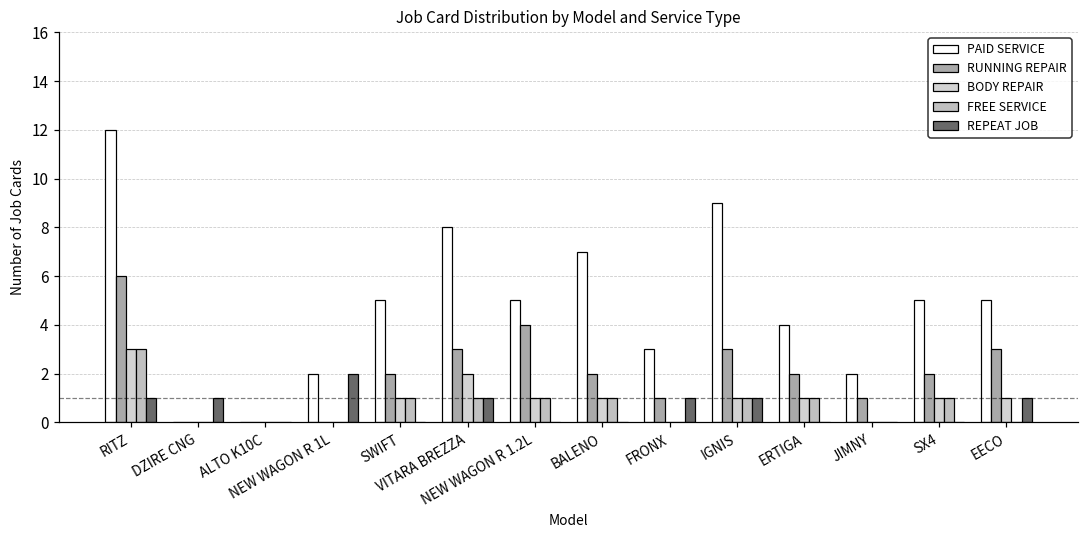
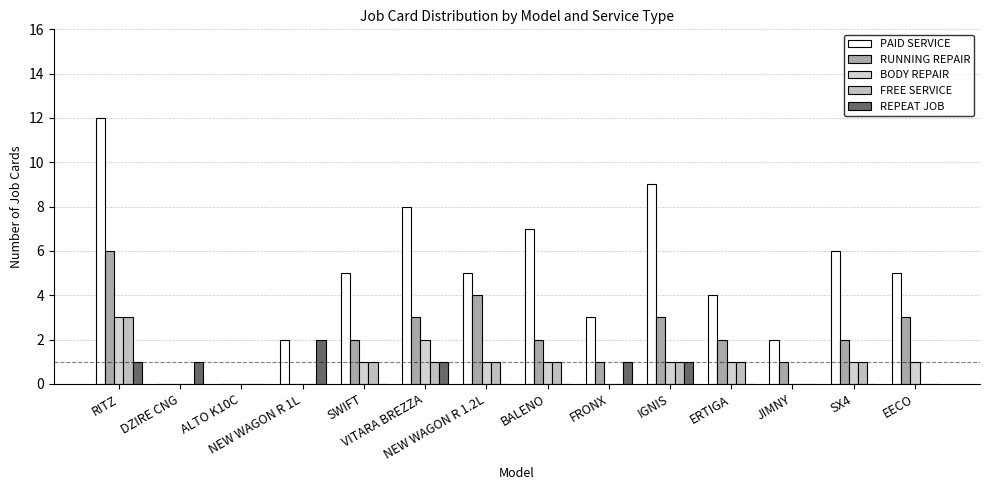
  {
    "PAID SERVICE": {
      "RITZ": 12,
      "DZIRE CNG": 0,
      "ALTO K10C": 0,
      "NEW WAGON R 1L": 2,
      "SWIFT": 5,
      "VITARA BREZZA": 8,
      "NEW WAGON R 1.2L": 5,
      "BALENO": 7,
      "FRONX": 3,
      "IGNIS": 9,
      "ERTIGA": 4,
      "JIMNY": 2,
-     "SX4": 5,
+     "SX4": 6,
      "EECO": 5
    },
    "REPEAT JOB": {
      "RITZ": 1,
      "DZIRE CNG": 1,
      "ALTO K10C": 0,
      "NEW WAGON R 1L": 2,
      "SWIFT": 0,
      "VITARA BREZZA": 1,
      "NEW WAGON R 1.2L": 0,
      "BALENO": 0,
      "FRONX": 1,
      "IGNIS": 1,
      "ERTIGA": 0,
      "JIMNY": 0,
      "SX4": 0,
-     "EECO": 1
+     "EECO": 0
    }
  }
